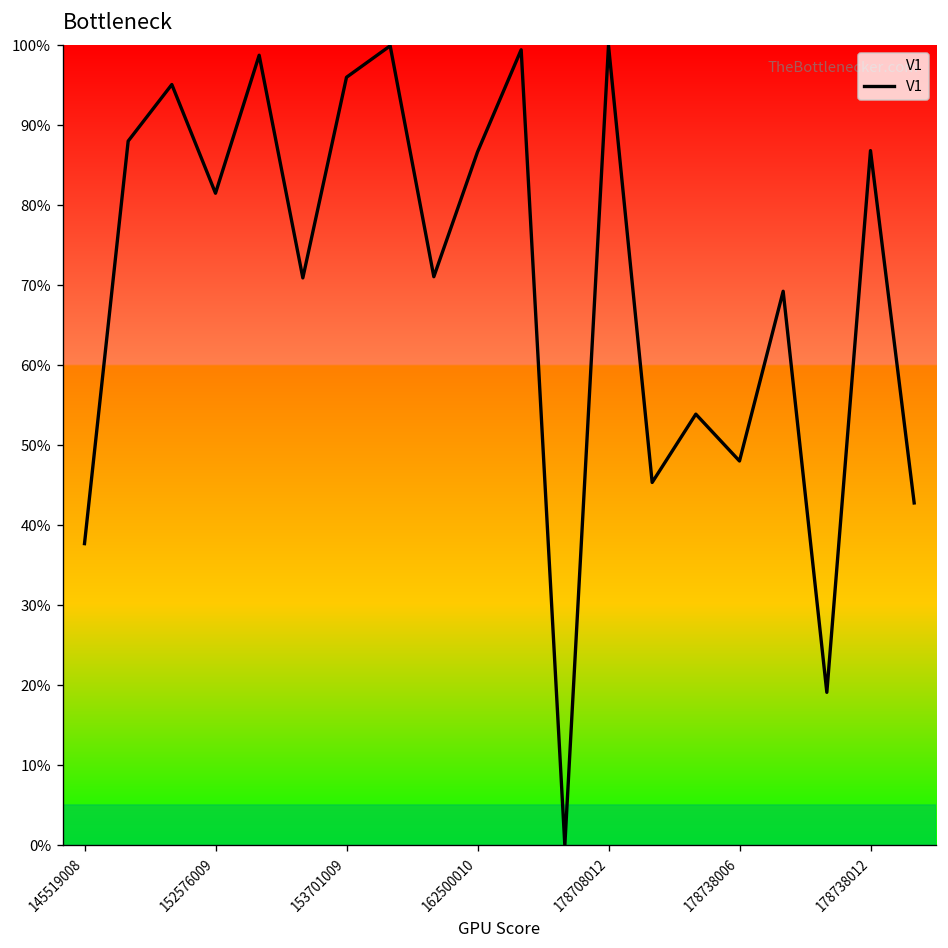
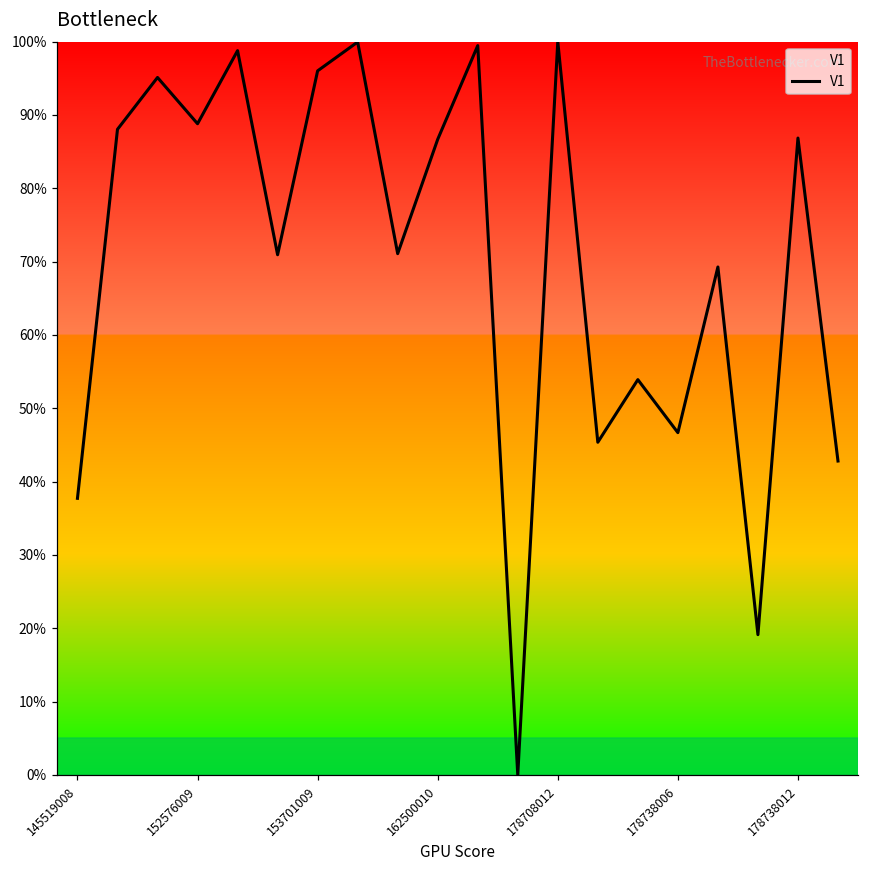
  {
    "145519008": "38%",
-   "152576009": "82%",
+   "152576009": "89%",
    "153701009": "96%",
    "162500010": "87%",
    "178708012": "100%",
-   "178738006": "48%",
+   "178738006": "47%",
    "178738012": "87%"
  }
